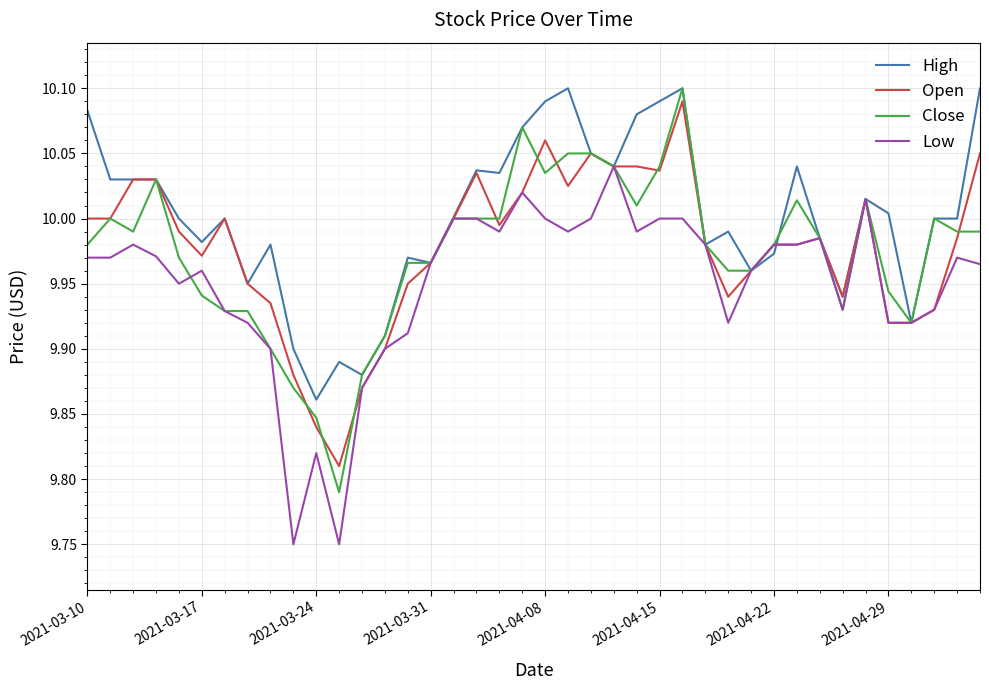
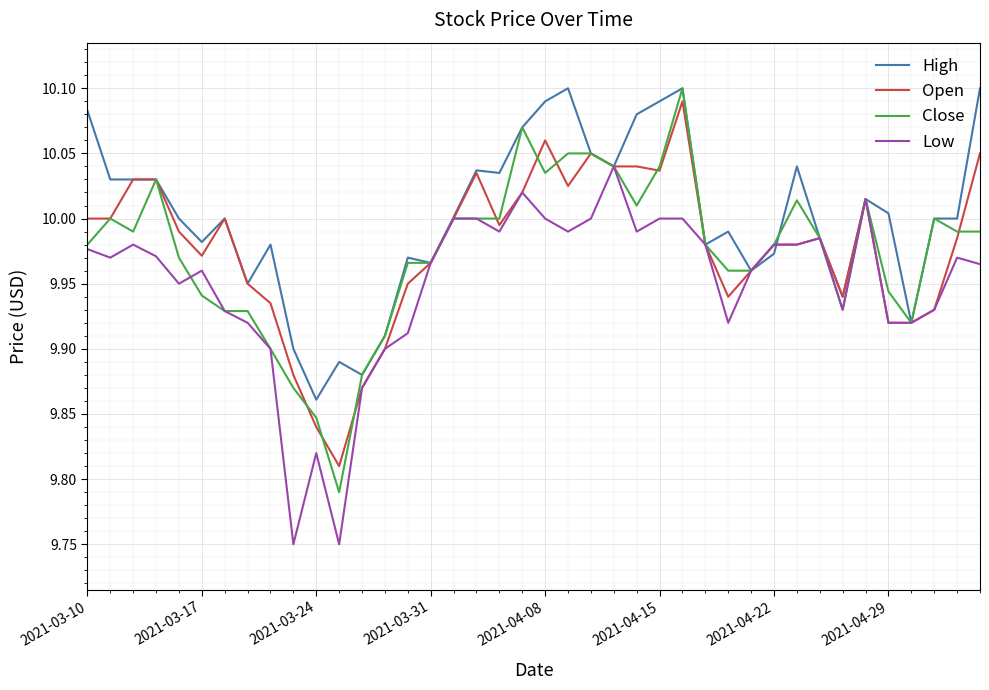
  {
    "High": {
      "2021-03-10": 10.083,
      "2021-03-17": 9.982,
      "2021-03-24": 9.861,
      "2021-04-08": 10.090,
      "2021-04-15": 10.090,
      "2021-04-22": 9.973,
      "2021-04-29": 10.004
    },
    "Open": {
      "2021-03-10": 10.000,
      "2021-03-17": 9.971,
      "2021-03-24": 9.840,
      "2021-04-08": 10.060,
      "2021-04-15": 10.037
    },
    "Close": {
      "2021-03-10": 9.980,
      "2021-03-17": 9.941,
      "2021-03-24": 9.847,
      "2021-04-08": 10.035,
      "2021-04-15": 10.040,
      "2021-04-29": 9.944
    },
    "Low": {
-     "2021-03-10": 9.970,
+     "2021-03-10": 9.977,
      "2021-03-17": 9.960,
      "2021-03-24": 9.820,
      "2021-04-08": 10.000,
      "2021-04-15": 10.000
    }
  }
